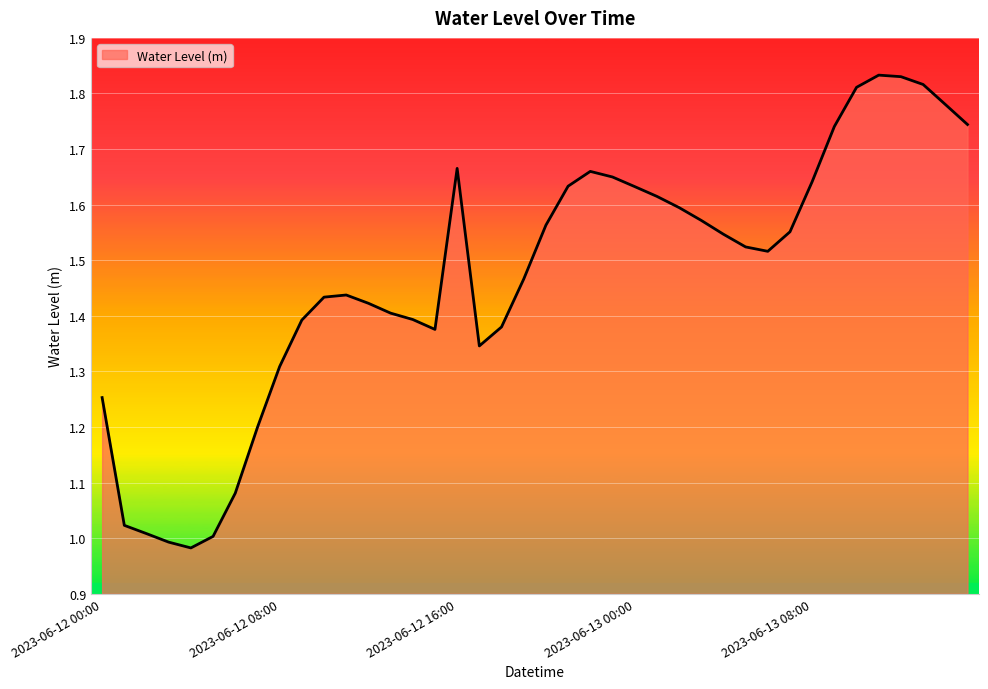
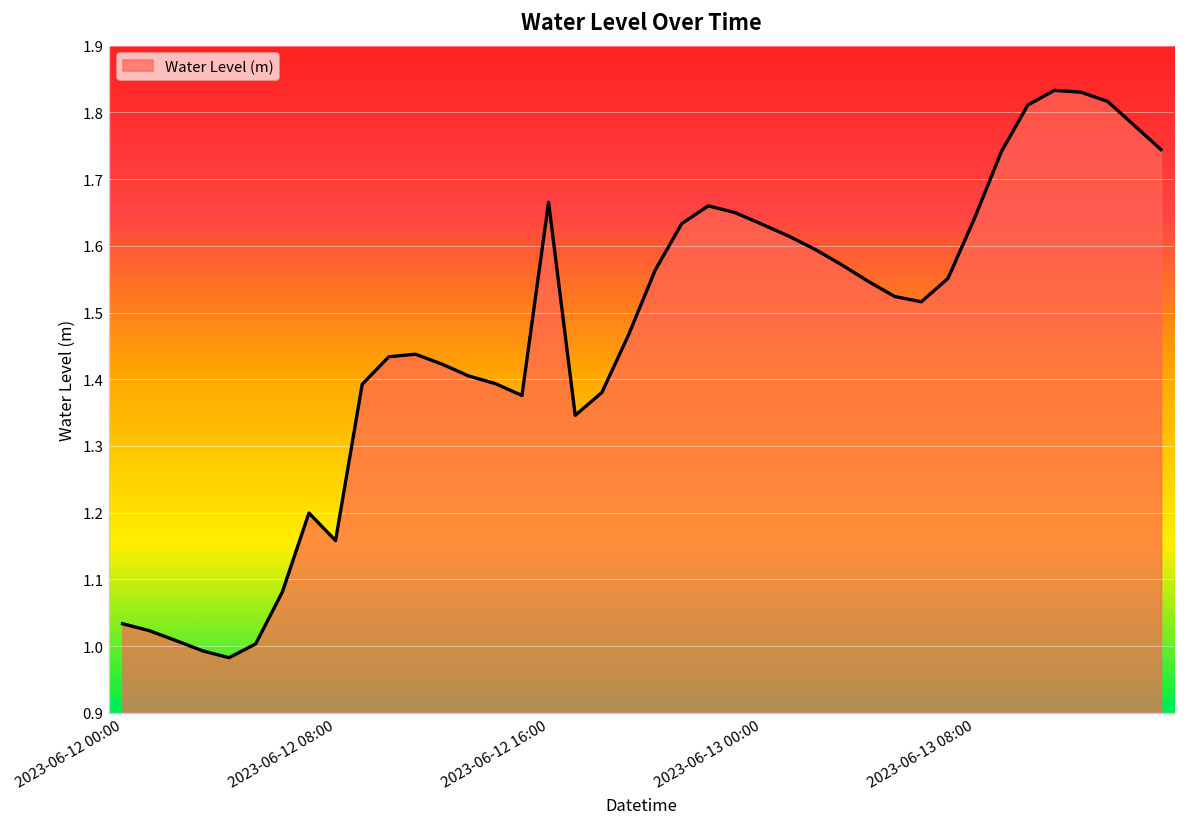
  {
-   "2023-06-12 00:00": 1.25,
-   "2023-06-12 08:00": 1.31,
+   "2023-06-12 00:00": 1.03,
+   "2023-06-12 08:00": 1.16,
    "2023-06-12 16:00": 1.67,
    "2023-06-13 00:00": 1.63,
    "2023-06-13 08:00": 1.64
  }
